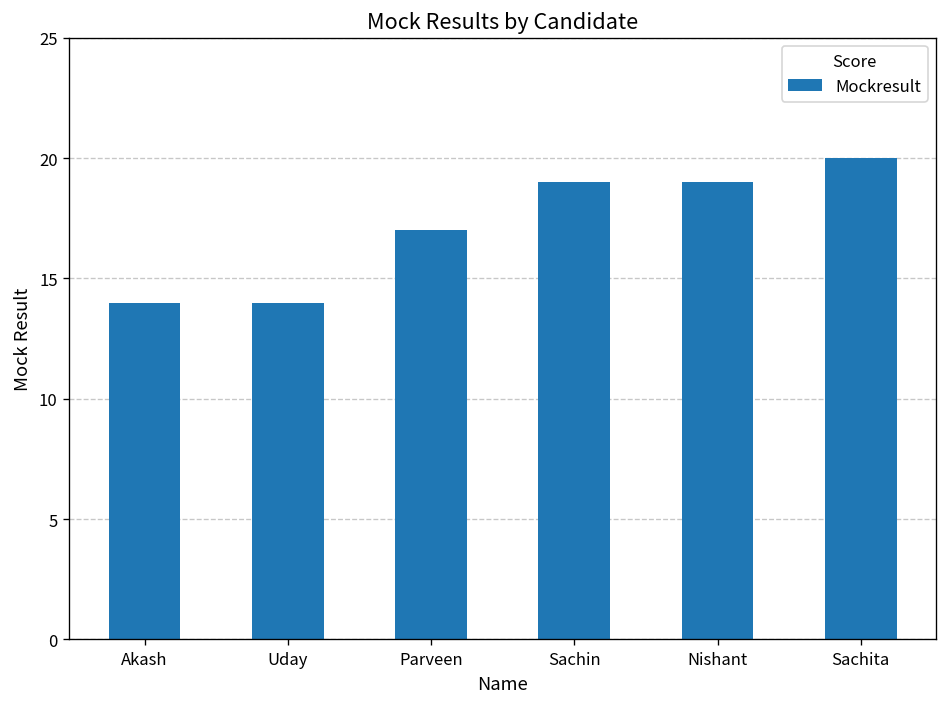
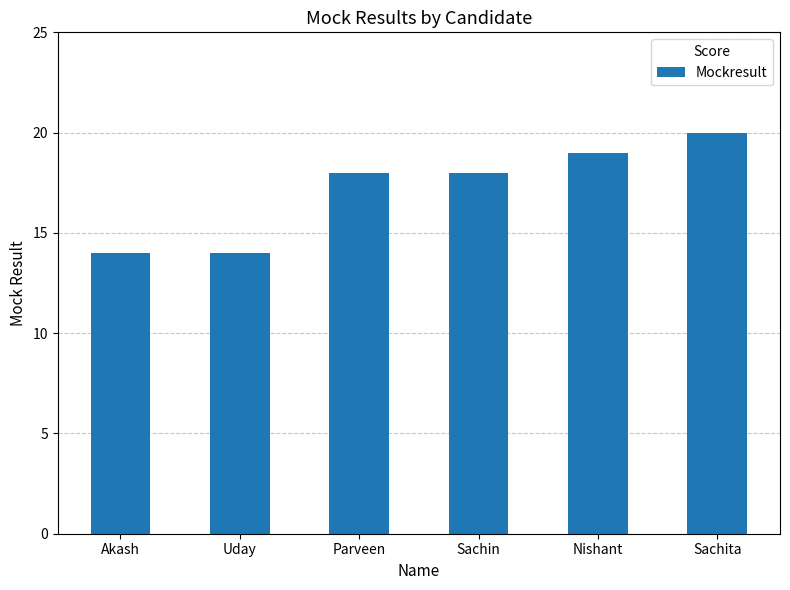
  {
    "Akash": 14,
    "Uday": 14,
-   "Parveen": 17,
-   "Sachin": 19,
+   "Parveen": 18,
+   "Sachin": 18,
    "Nishant": 19,
    "Sachita": 20
  }
